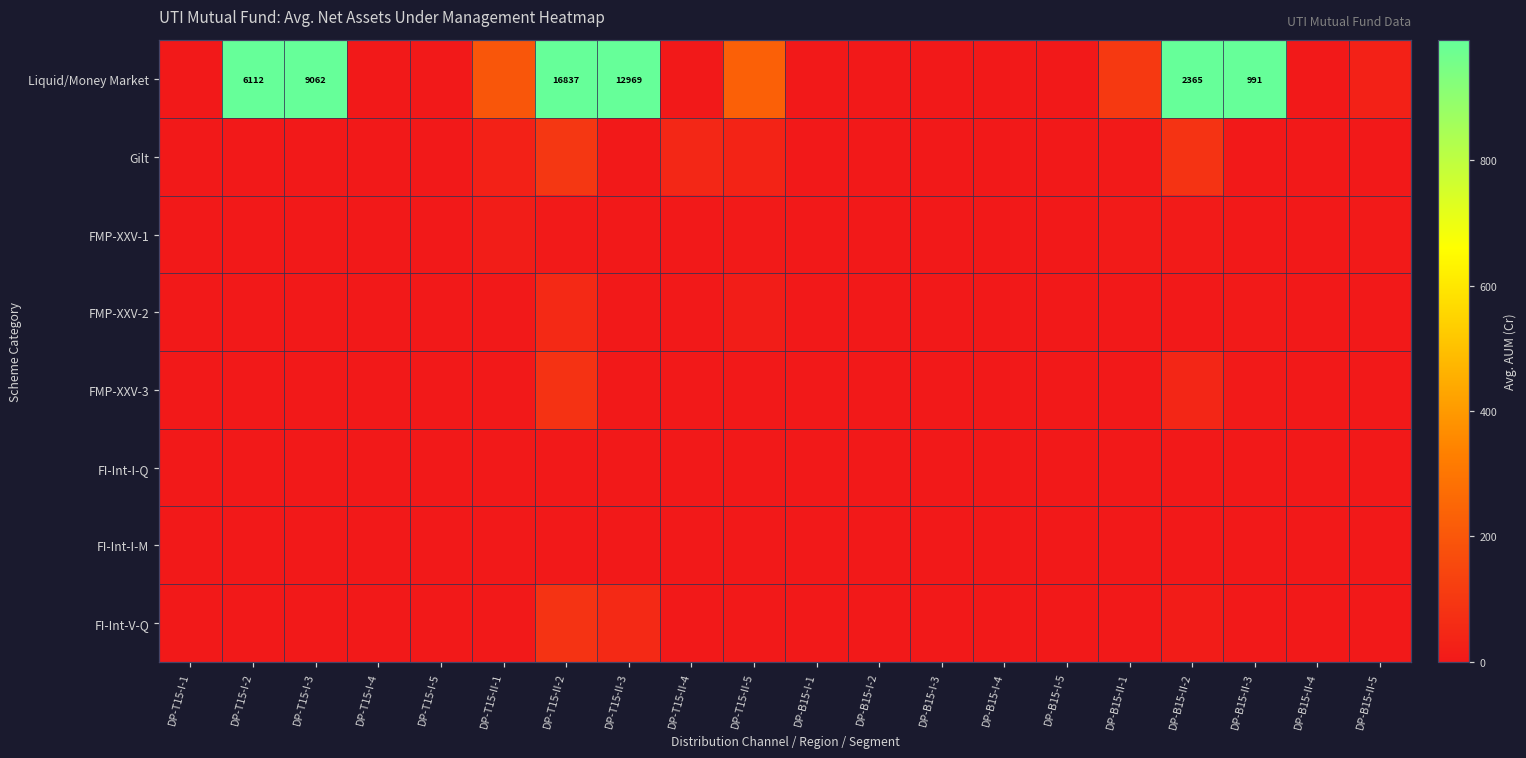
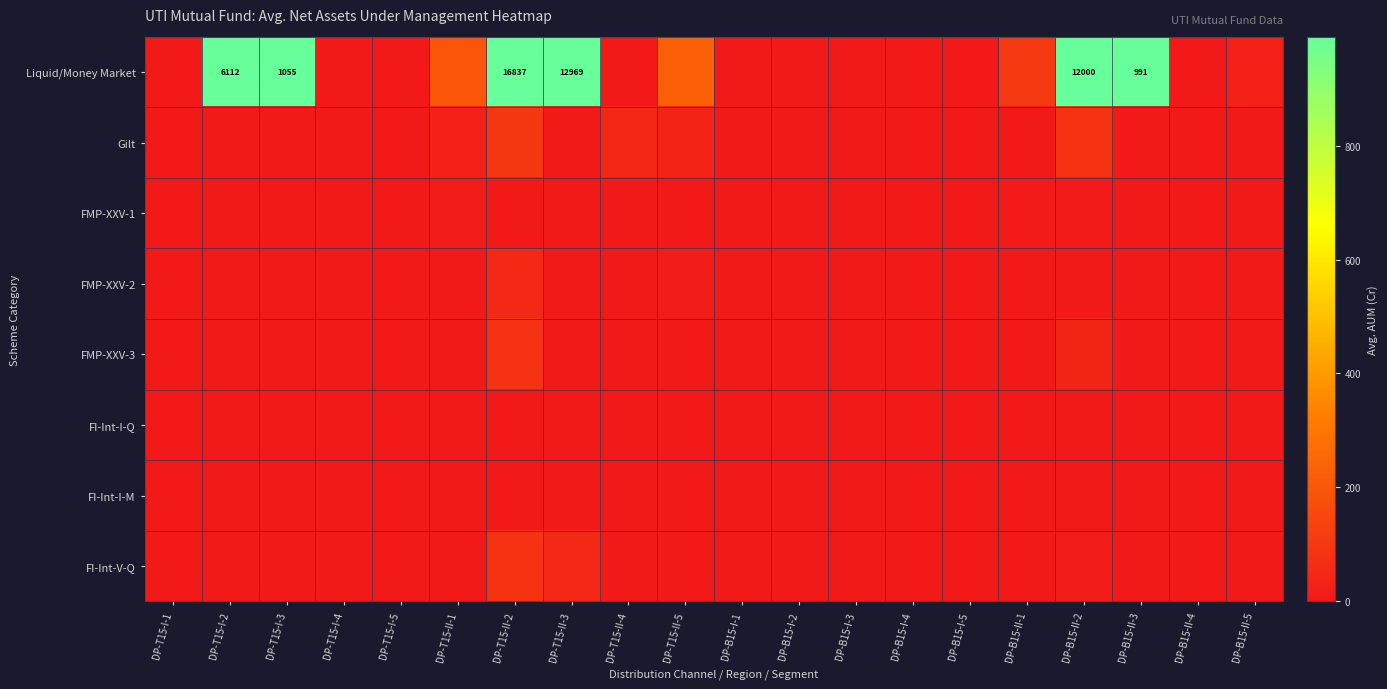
  {
    "Liquid/Money Market": {
      "DP-T15-I-2": 6112,
-     "DP-T15-I-3": 9062,
+     "DP-T15-I-3": 1055,
      "DP-T15-II-2": 16837,
      "DP-T15-II-3": 12969,
-     "DP-B15-II-2": 2365,
+     "DP-B15-II-2": 12000,
      "DP-B15-II-3": 991
    }
  }
